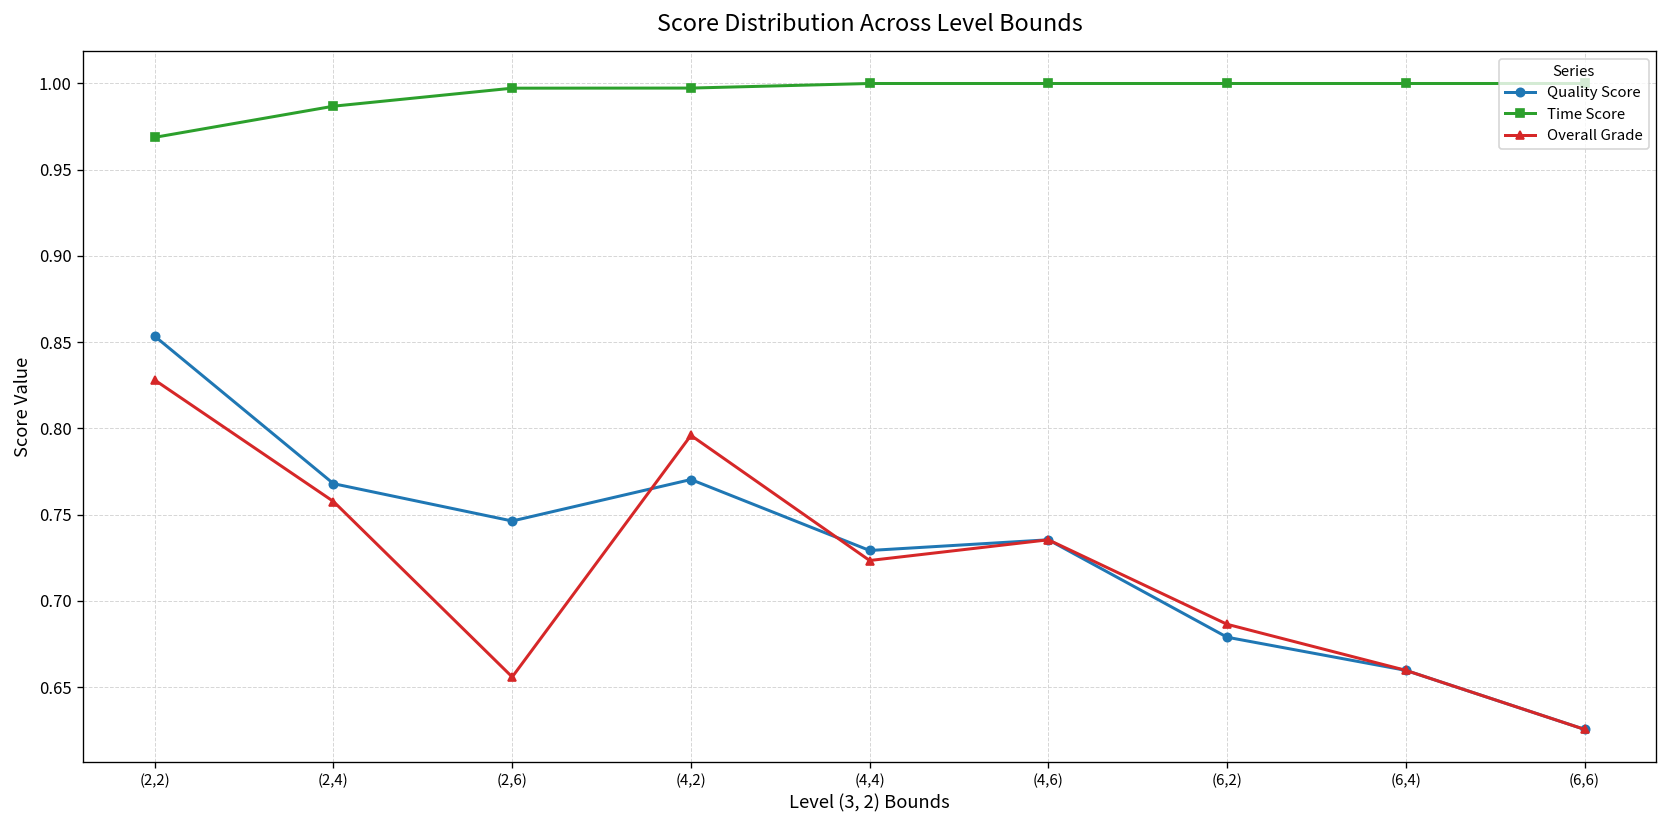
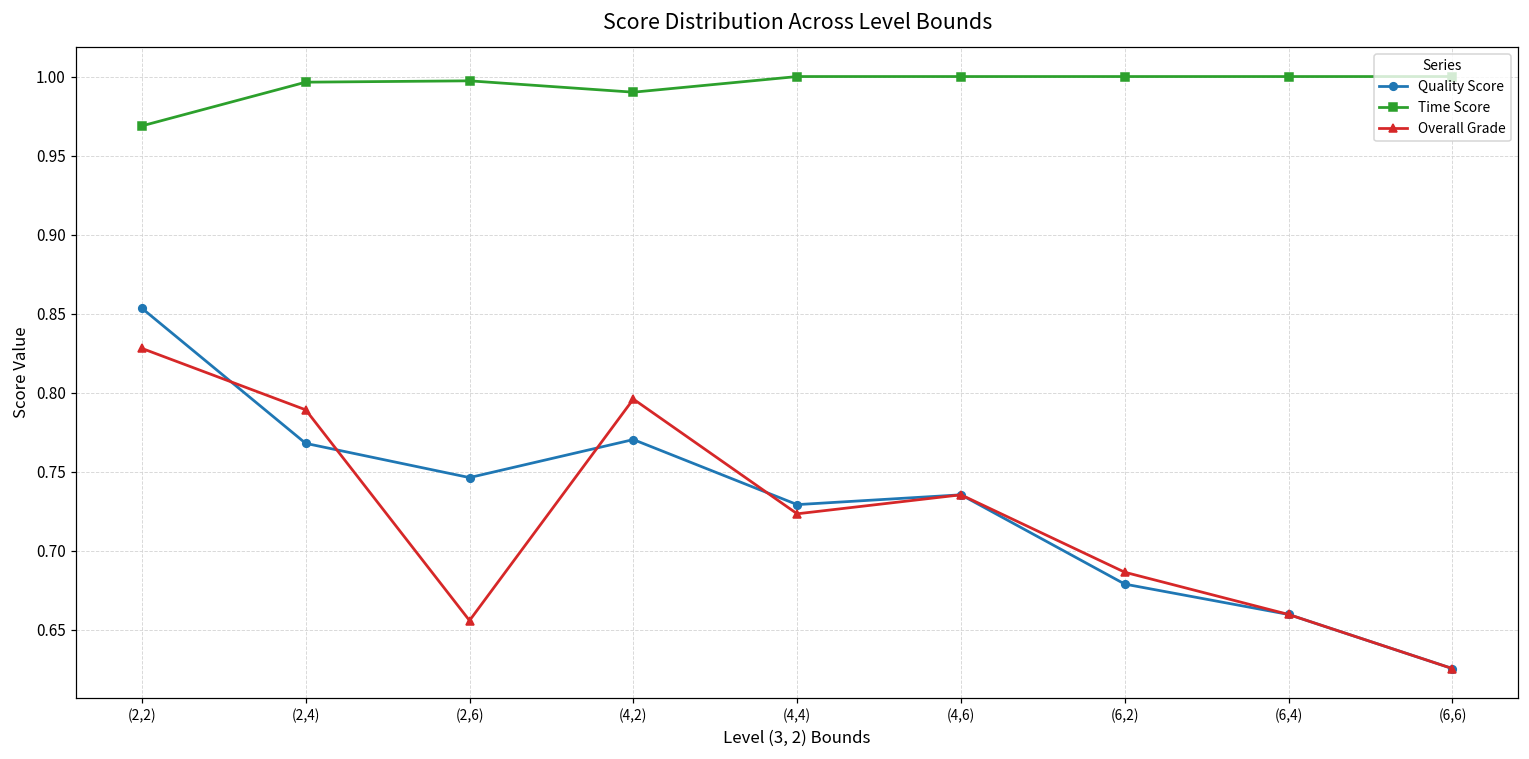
  {
    "Quality Score": {
      "(2,2)": 0.853,
      "(2,4)": 0.768,
      "(2,6)": 0.746,
      "(4,2)": 0.770,
      "(4,4)": 0.729,
      "(6,2)": 0.679
    },
    "Time Score": {
      "(2,2)": 0.969,
-     "(2,4)": 0.987,
+     "(2,4)": 0.996,
      "(2,6)": 0.997,
-     "(4,2)": 0.997,
+     "(4,2)": 0.990,
      "(4,4)": 1.000,
      "(4,6)": 1.000,
      "(6,2)": 1.000,
      "(6,4)": 1.000
    },
    "Overall Grade": {
      "(2,2)": 0.828,
-     "(2,4)": 0.758,
+     "(2,4)": 0.789,
      "(2,6)": 0.656,
      "(4,2)": 0.796,
      "(4,4)": 0.723,
      "(6,2)": 0.686
    }
  }
